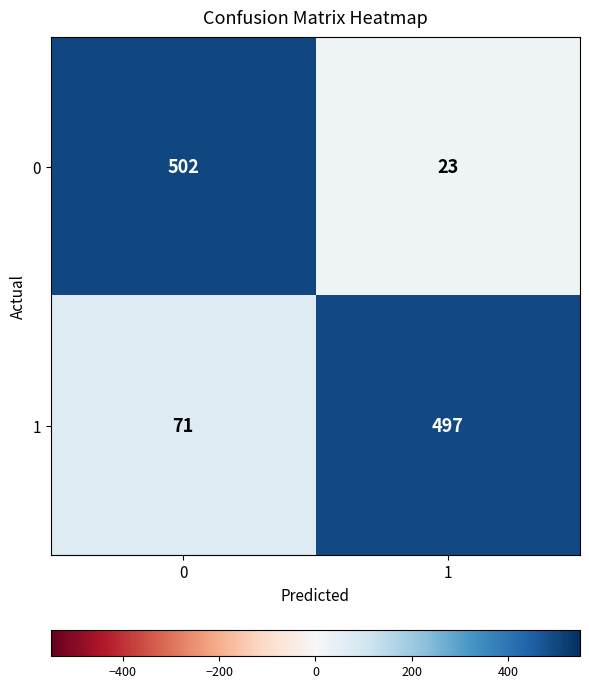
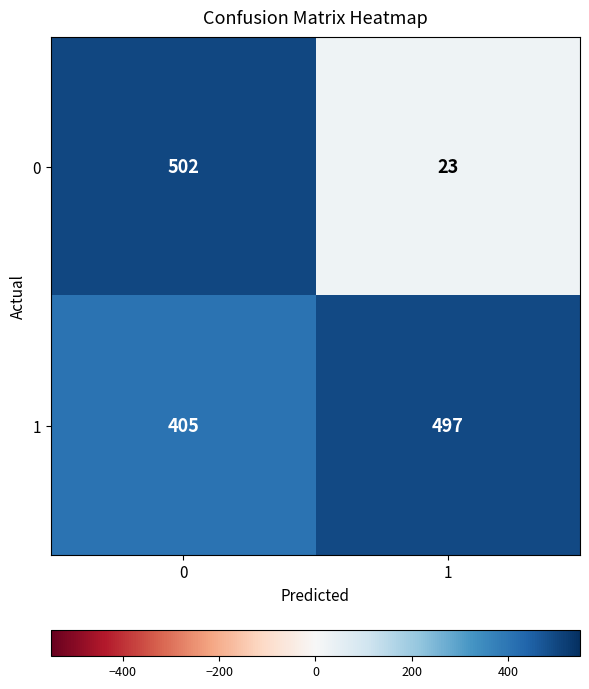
  {
    "0": {
      "0": 502,
      "1": 23
    },
    "1": {
-     "0": 71,
+     "0": 405,
      "1": 497
    }
  }
